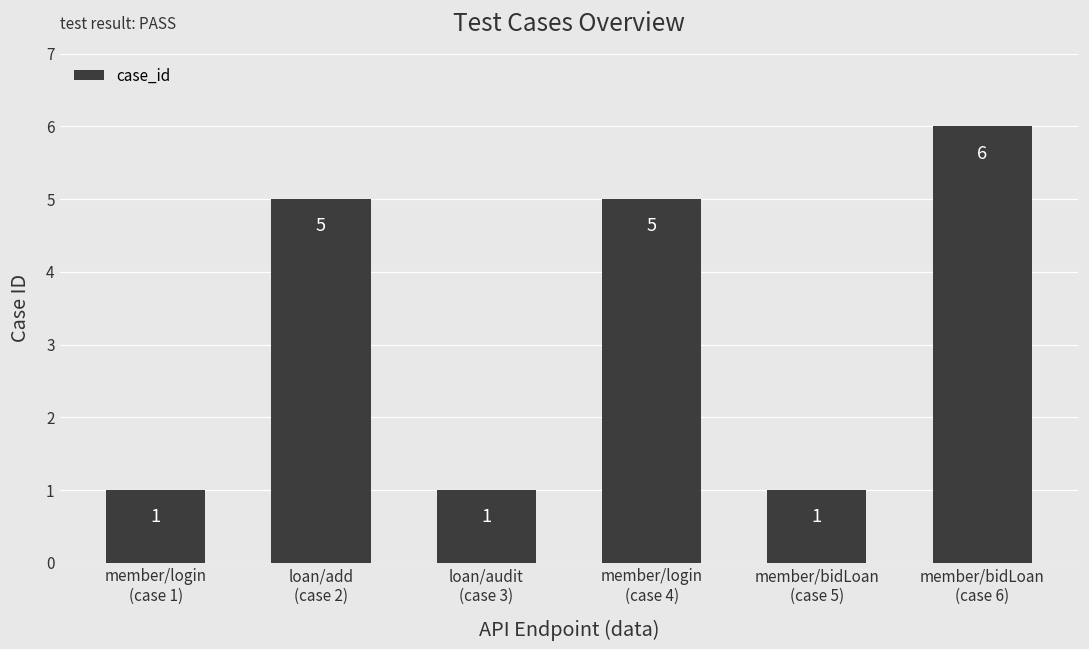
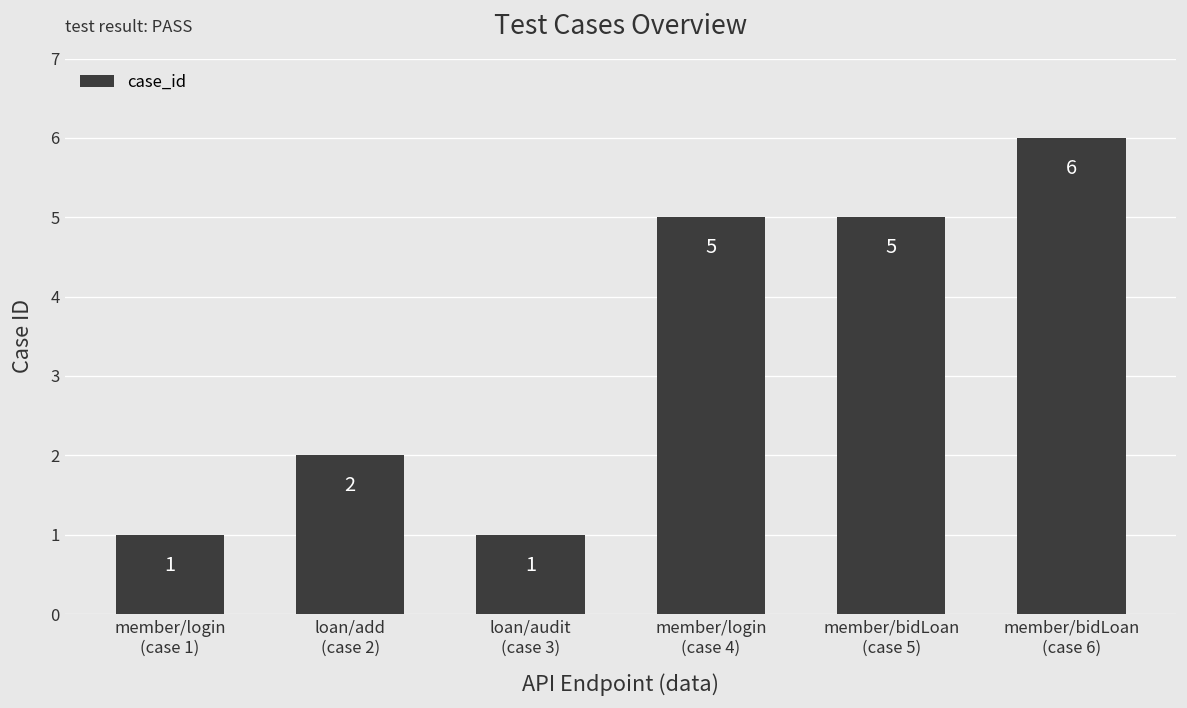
  {
    "member/login (case 1)": 1,
-   "loan/add (case 2)": 5,
+   "loan/add (case 2)": 2,
    "loan/audit (case 3)": 1,
    "member/login (case 4)": 5,
-   "member/bidLoan (case 5)": 1,
+   "member/bidLoan (case 5)": 5,
    "member/bidLoan (case 6)": 6
  }
